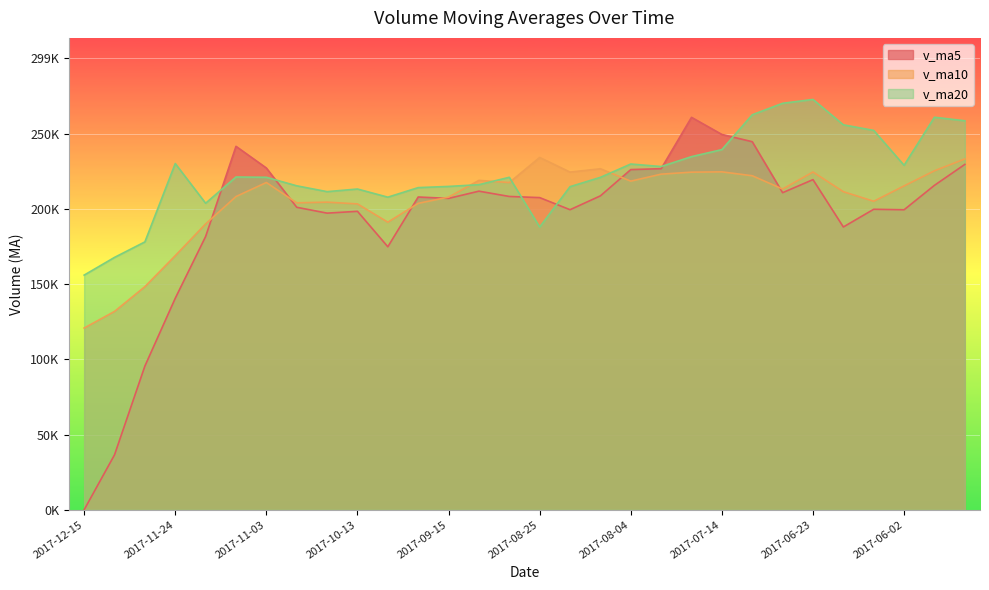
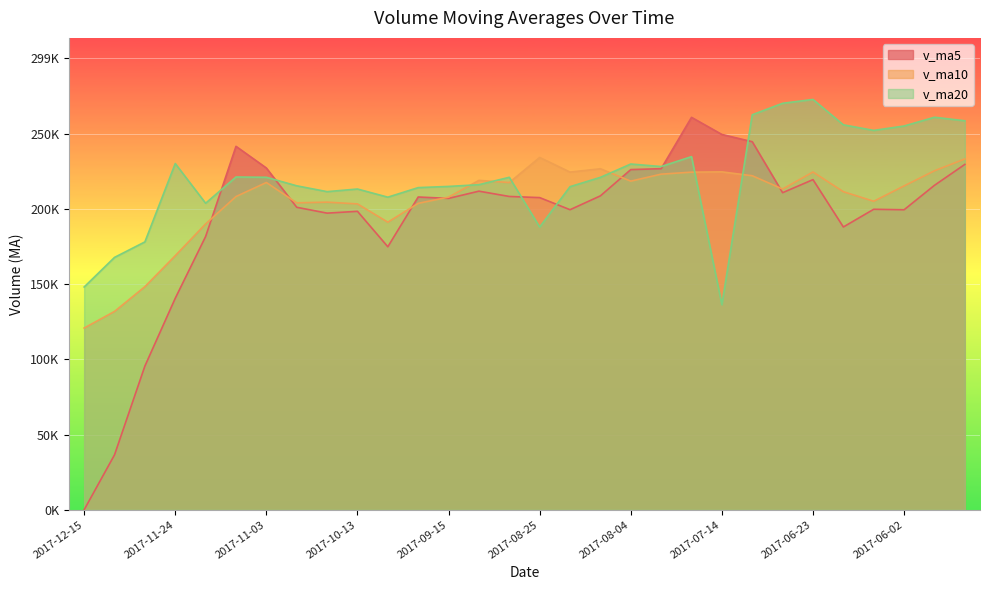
  {
    "v_ma20": {
-     "2017-12-15": 156000,
+     "2017-12-15": 148000,
      "2017-11-24": 230000,
      "2017-11-03": 221000,
      "2017-10-13": 213000,
      "2017-09-15": 215000,
      "2017-08-25": 188000,
      "2017-08-04": 229000,
-     "2017-07-14": 239000,
+     "2017-07-14": 136000,
      "2017-06-23": 272000,
-     "2017-06-02": 229000
+     "2017-06-02": 255000
    }
  }
